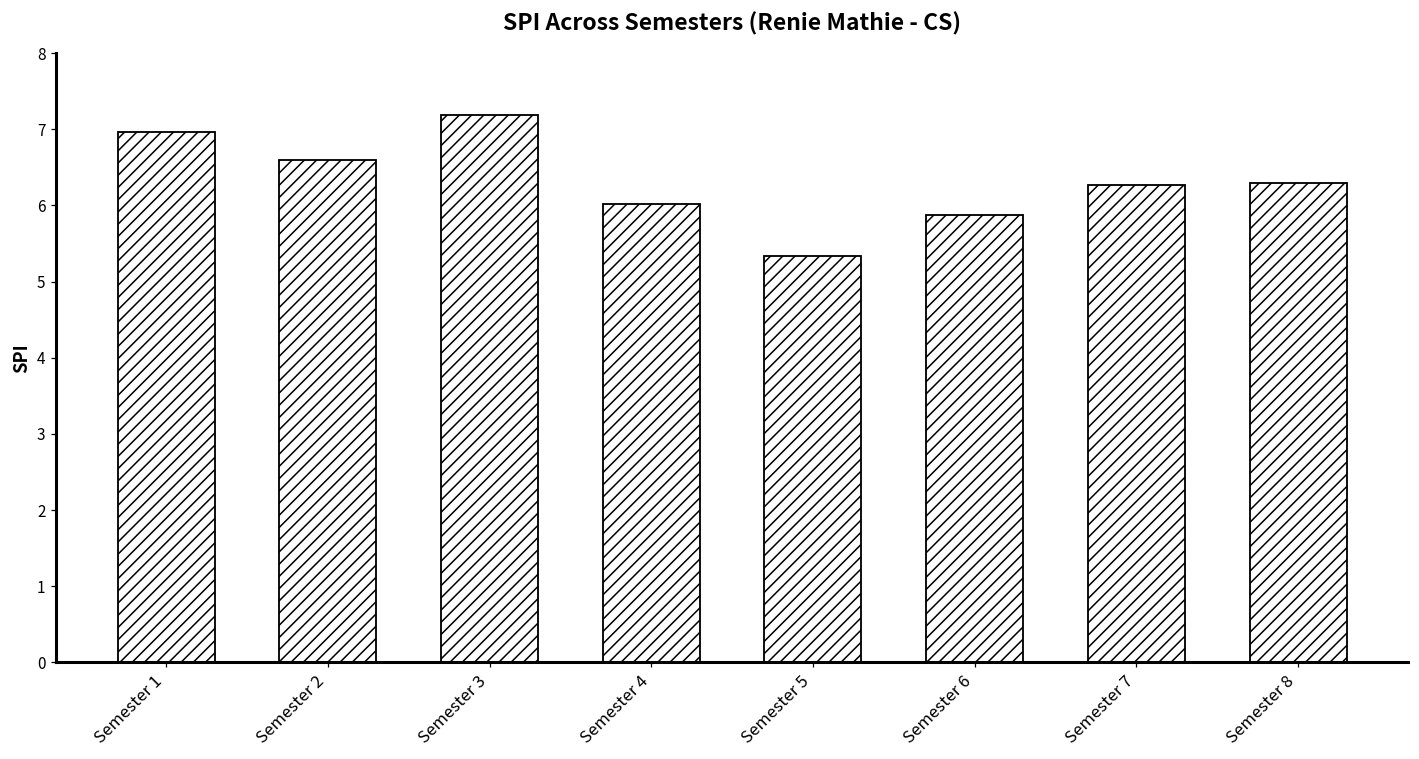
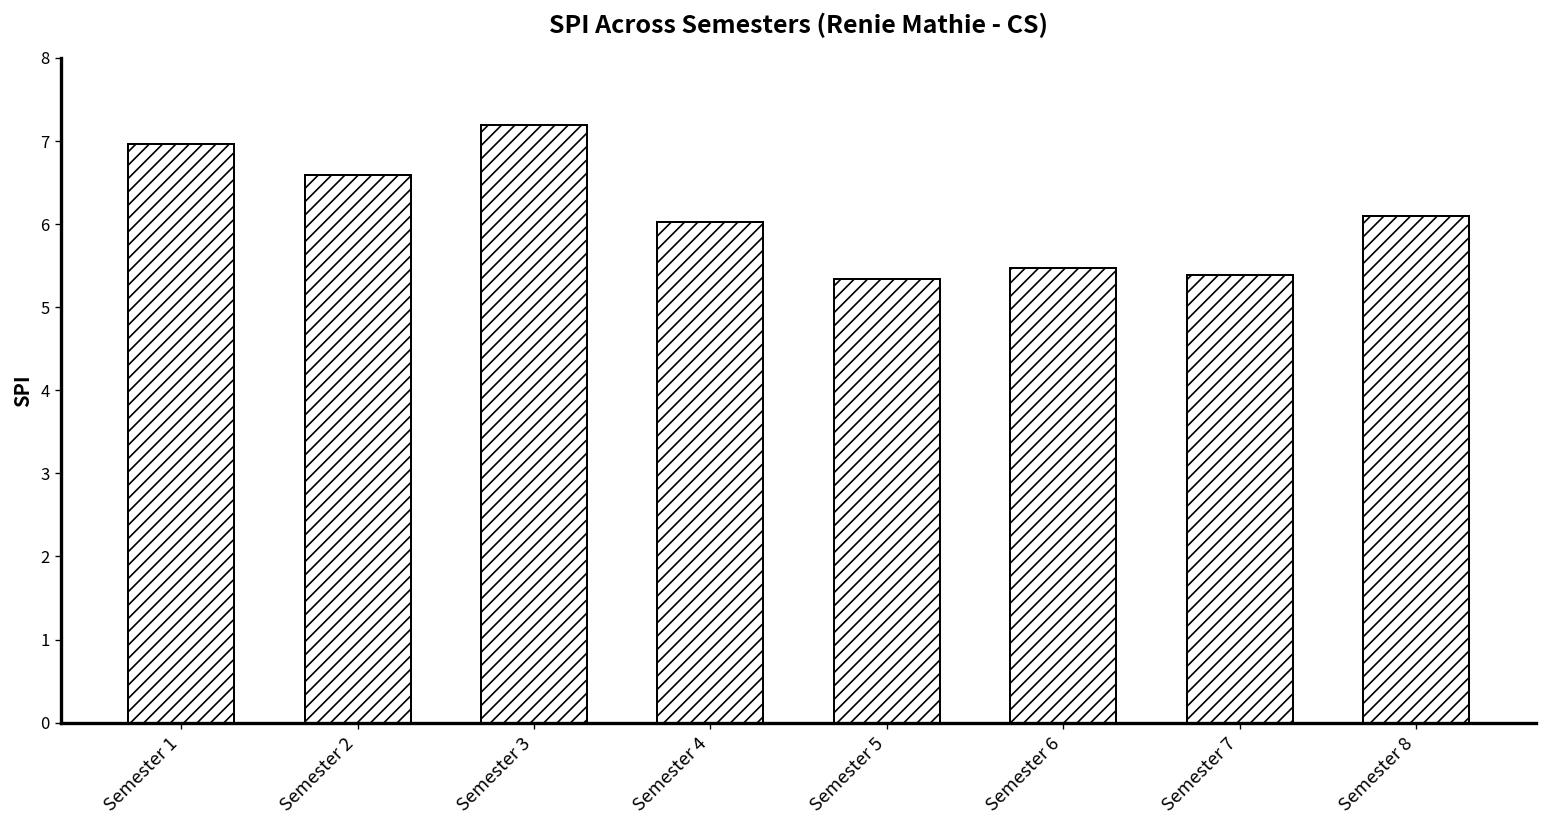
  {
    "Semester 1": 7.0,
    "Semester 2": 6.6,
    "Semester 3": 7.2,
    "Semester 4": 6.0,
    "Semester 5": 5.3,
-   "Semester 6": 5.9,
-   "Semester 7": 6.3,
-   "Semester 8": 6.3
+   "Semester 6": 5.5,
+   "Semester 7": 5.4,
+   "Semester 8": 6.1
  }
